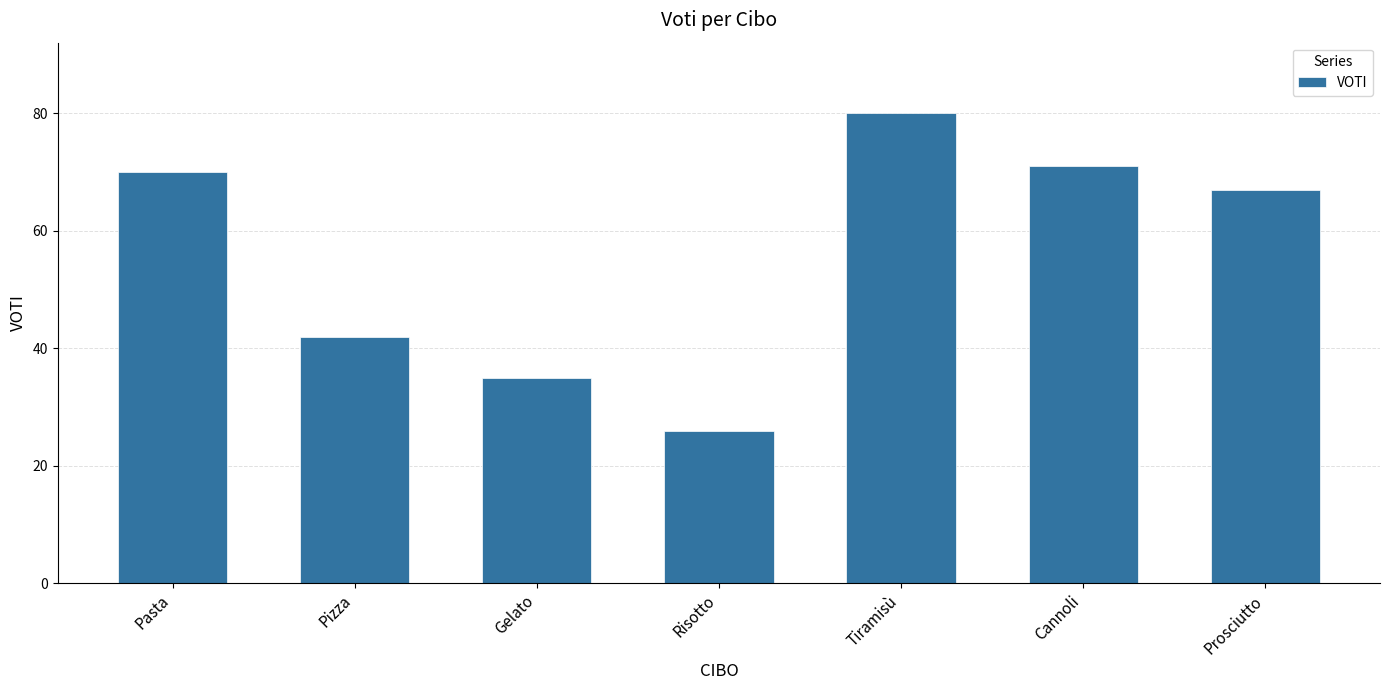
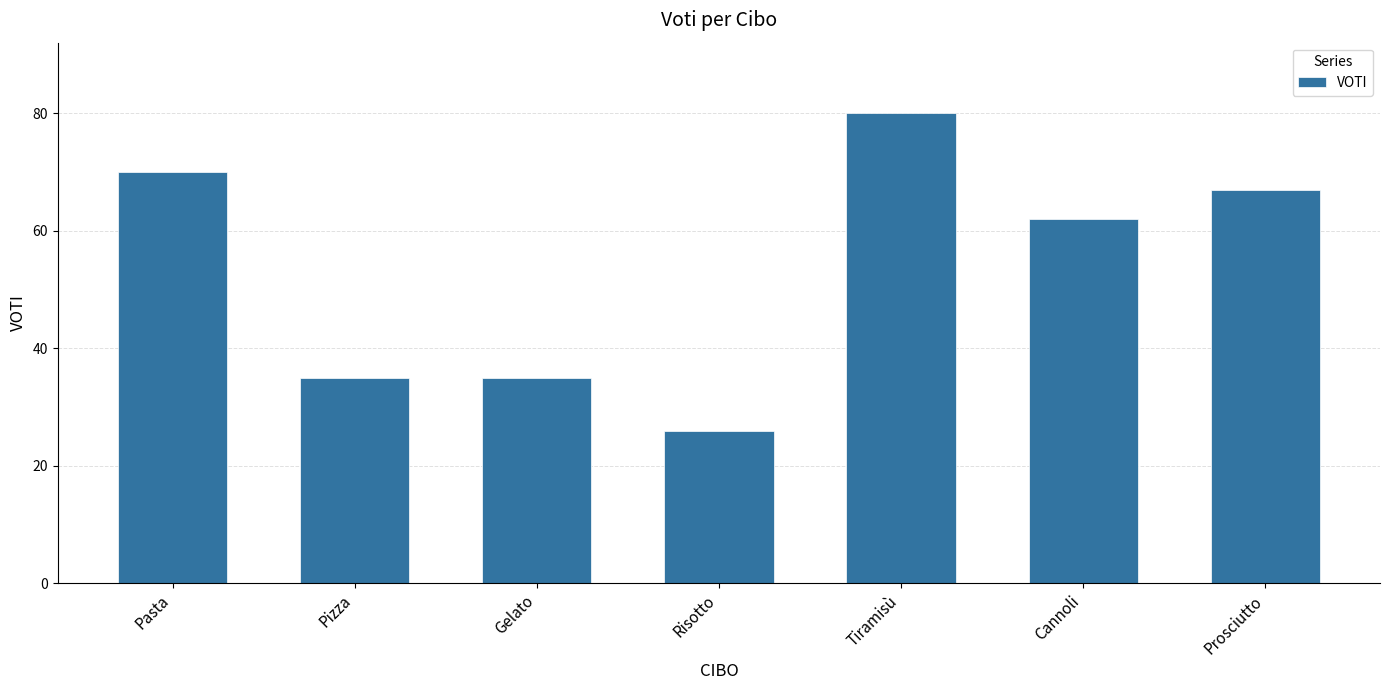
  {
    "Pasta": 70,
-   "Pizza": 42,
+   "Pizza": 35,
    "Gelato": 35,
    "Risotto": 26,
    "Tiramisù": 80,
-   "Cannoli": 71,
+   "Cannoli": 62,
    "Prosciutto": 67
  }
